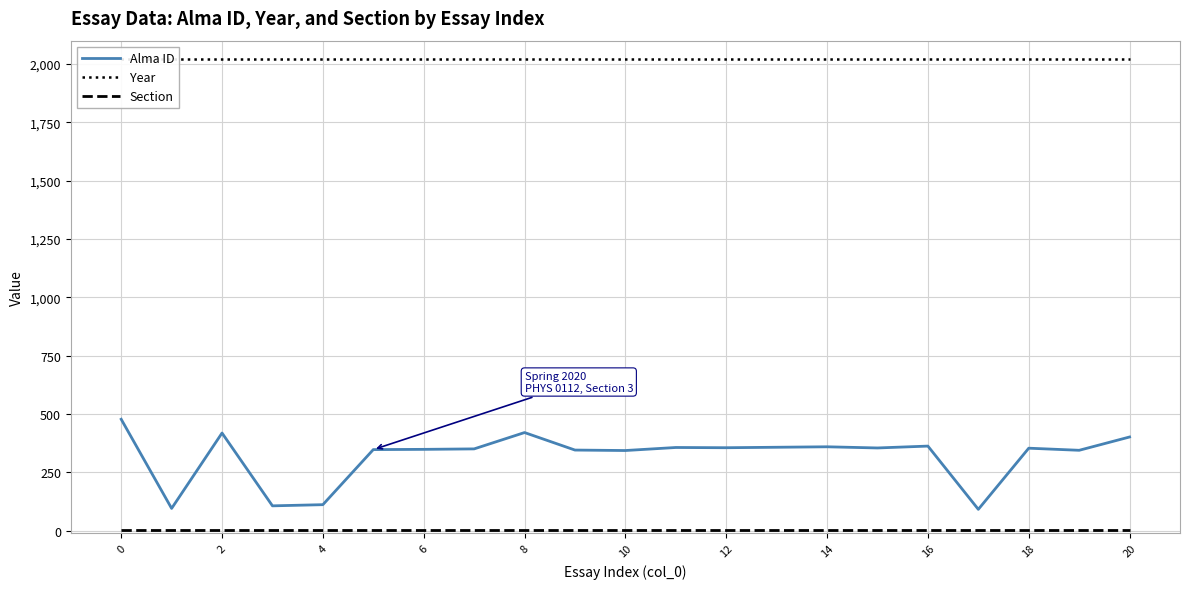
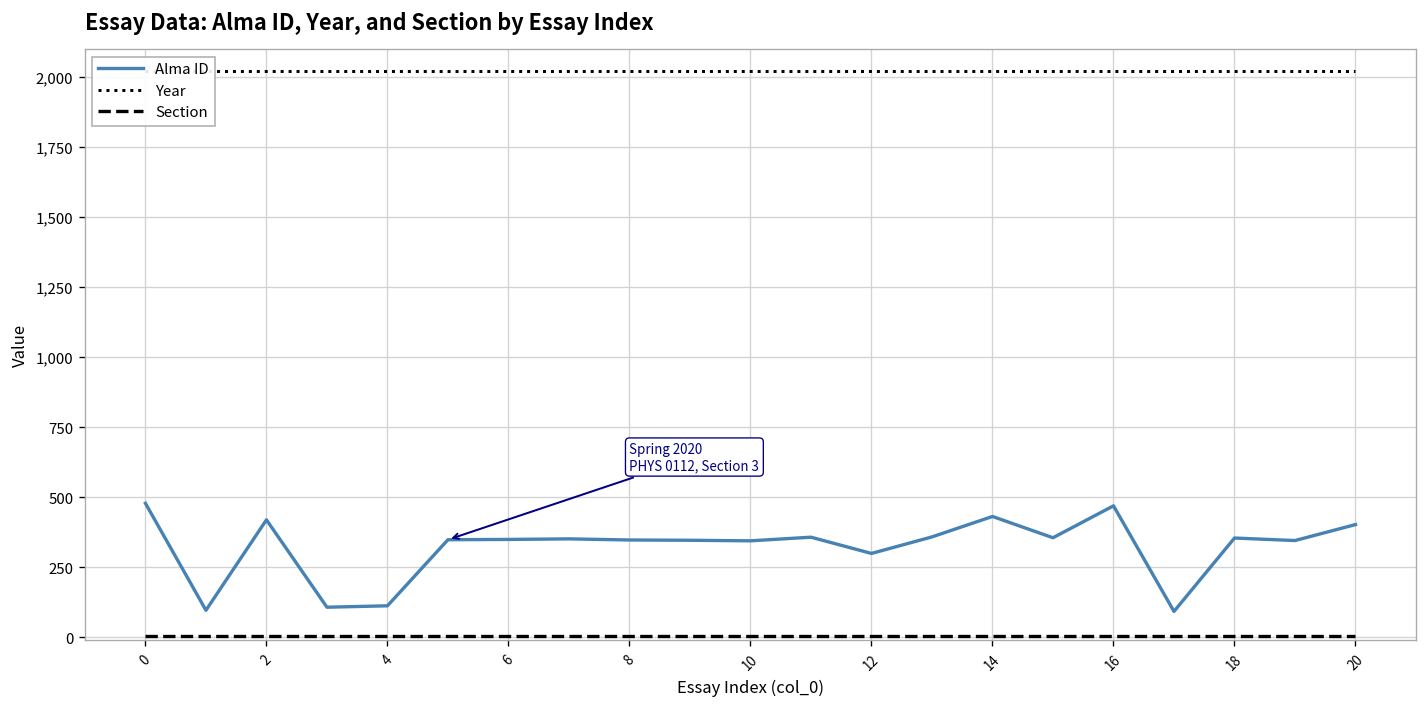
  {
    "Alma ID": {
      "0": 480,
      "2": 420,
      "4": 110,
-     "8": 420,
+     "8": 350,
      "10": 340,
-     "12": 360,
-     "14": 360,
-     "16": 360,
+     "12": 300,
+     "14": 430,
+     "16": 470,
      "18": 350,
      "20": 400
    }
  }
